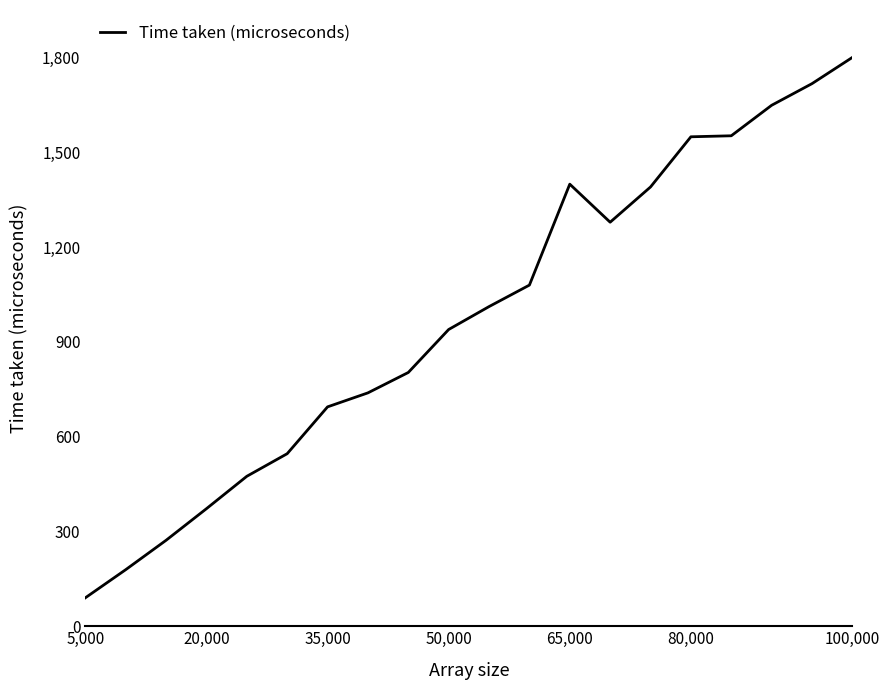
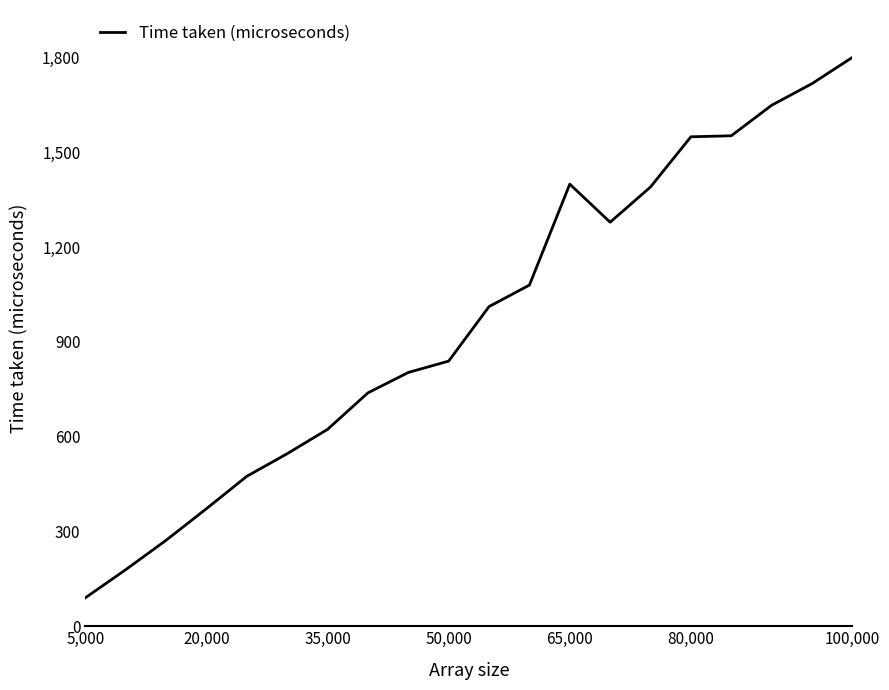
  {
    "5,000": "90",
    "20,000": "370",
-   "35,000": "690",
-   "50,000": "940",
+   "35,000": "620",
+   "50,000": "840",
    "65,000": "1,400",
    "80,000": "1,550",
    "100,000": "1,800"
  }
